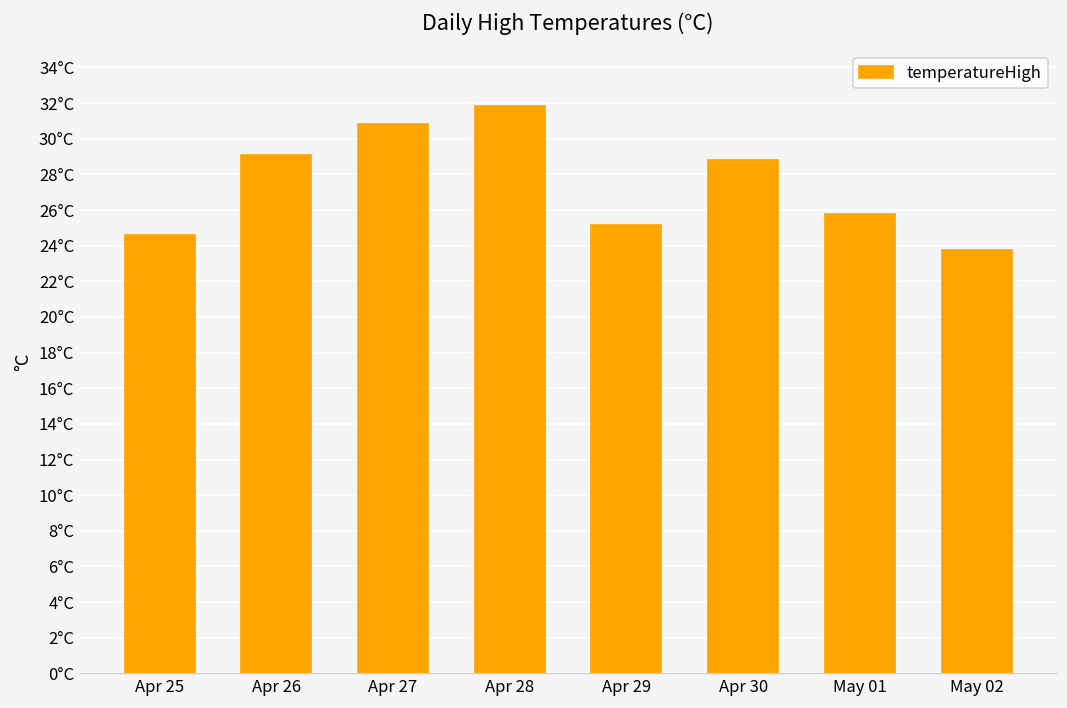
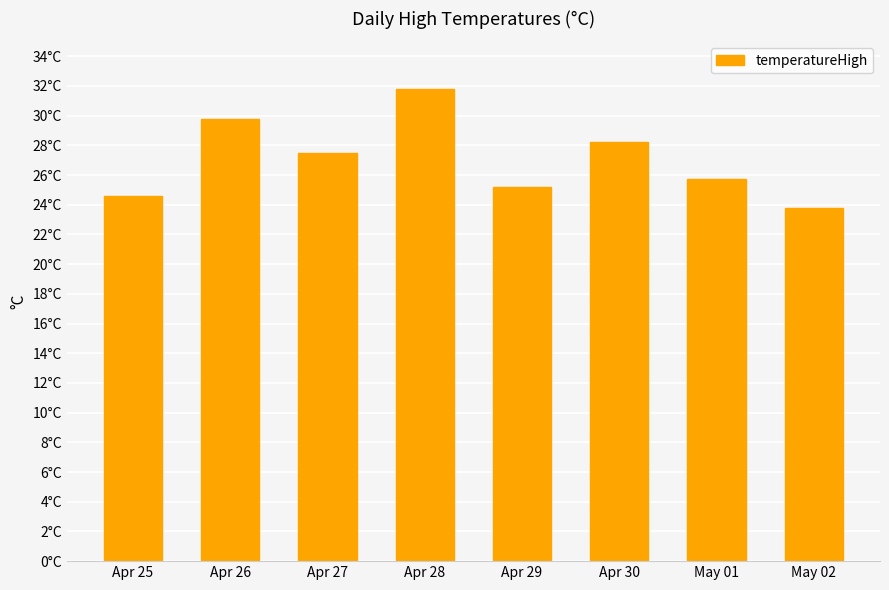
  {
    "Apr 25": "24.6°C",
-   "Apr 26": "29.1°C",
-   "Apr 27": "30.9°C",
+   "Apr 26": "29.8°C",
+   "Apr 27": "27.5°C",
    "Apr 28": "31.8°C",
    "Apr 29": "25.2°C",
-   "Apr 30": "28.8°C",
+   "Apr 30": "28.3°C",
    "May 01": "25.8°C",
    "May 02": "23.8°C"
  }
